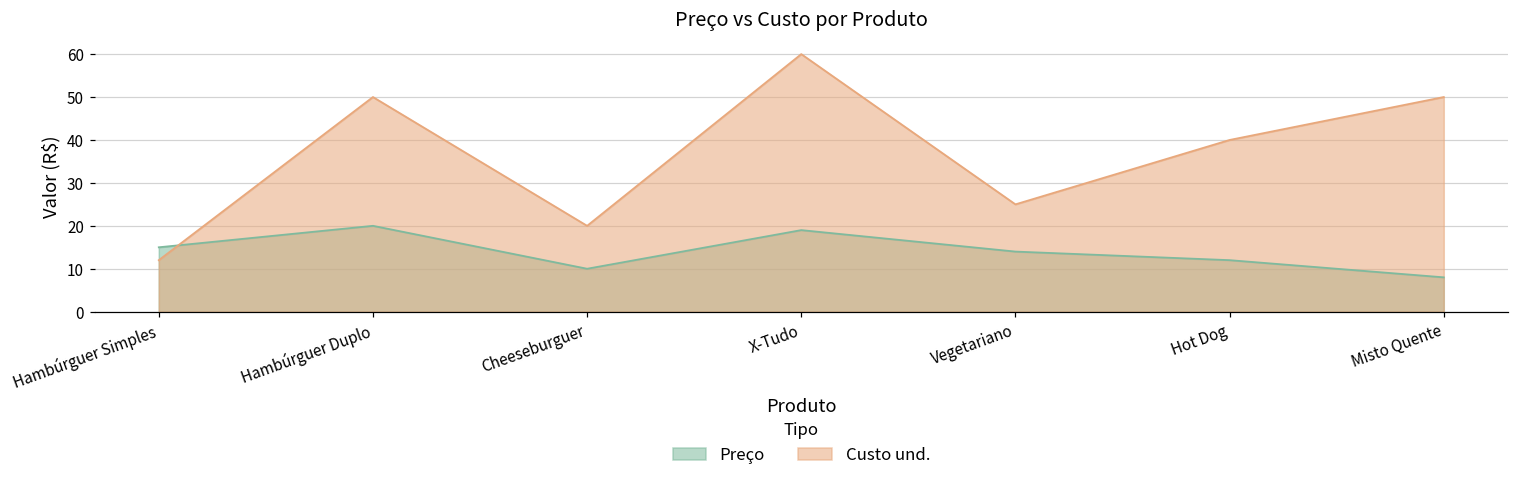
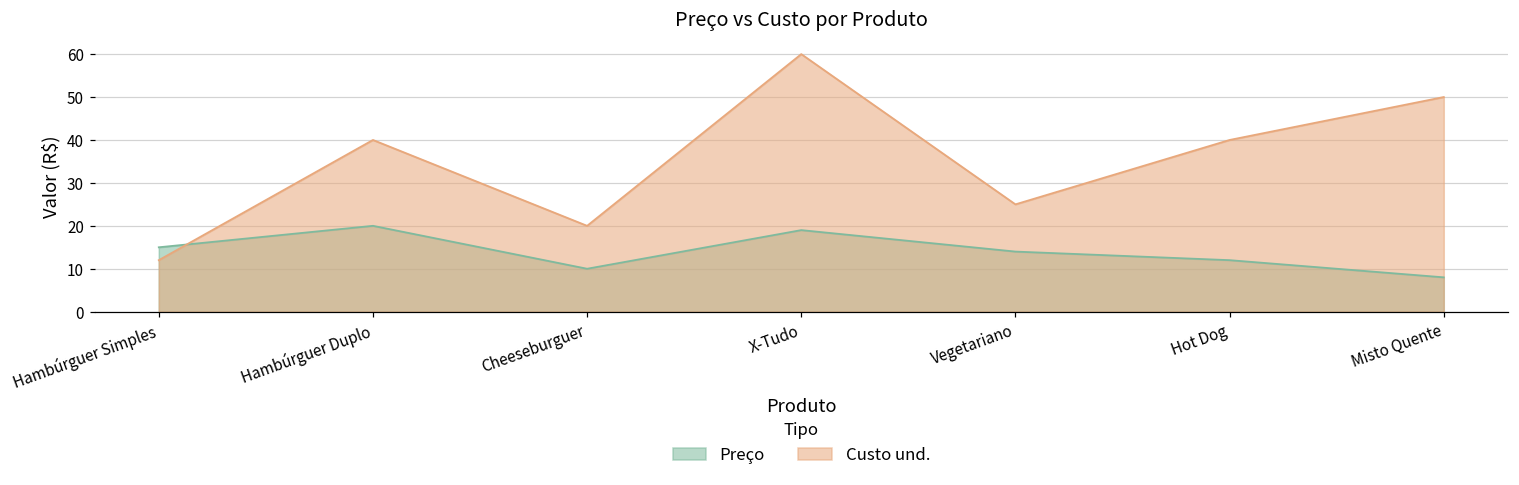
  {
    "Preço": {
      "Hambúrguer Simples": 15,
      "Hambúrguer Duplo": 20,
      "Cheeseburguer": 10,
      "X-Tudo": 19,
      "Vegetariano": 14,
      "Hot Dog": 12,
      "Misto Quente": 8
    },
    "Custo und.": {
      "Hambúrguer Simples": 12,
-     "Hambúrguer Duplo": 50,
+     "Hambúrguer Duplo": 40,
      "Cheeseburguer": 20,
      "X-Tudo": 60,
      "Vegetariano": 25,
      "Hot Dog": 40,
      "Misto Quente": 50
    }
  }
